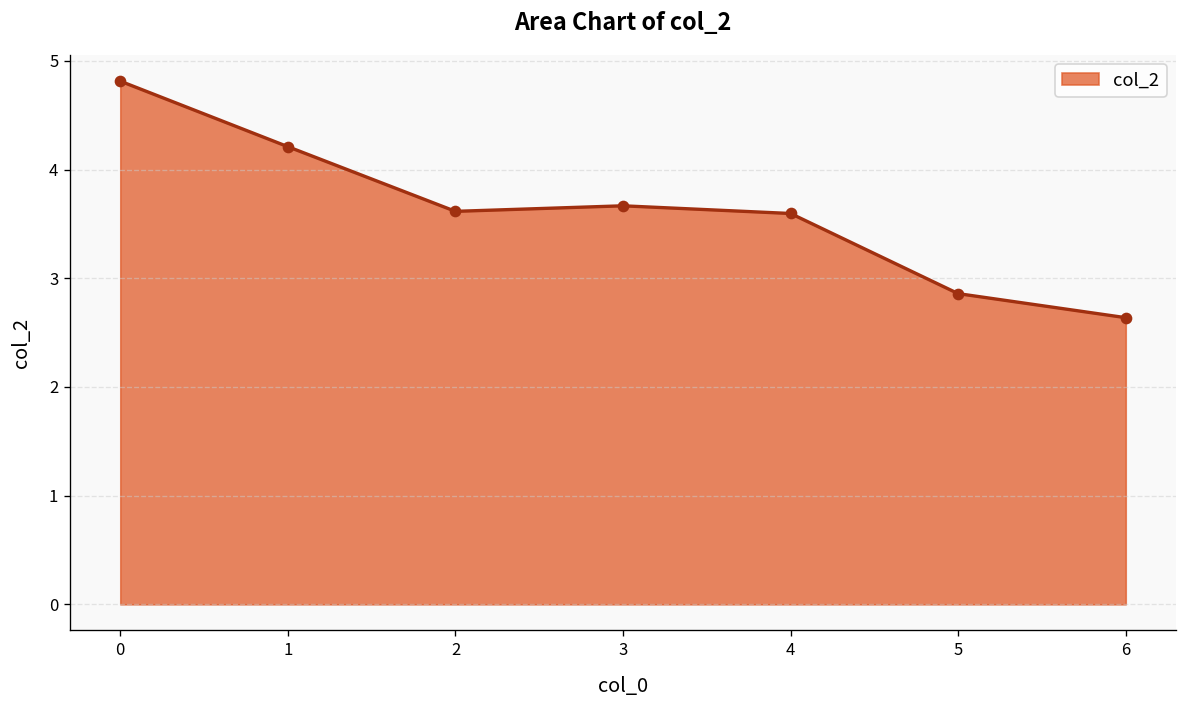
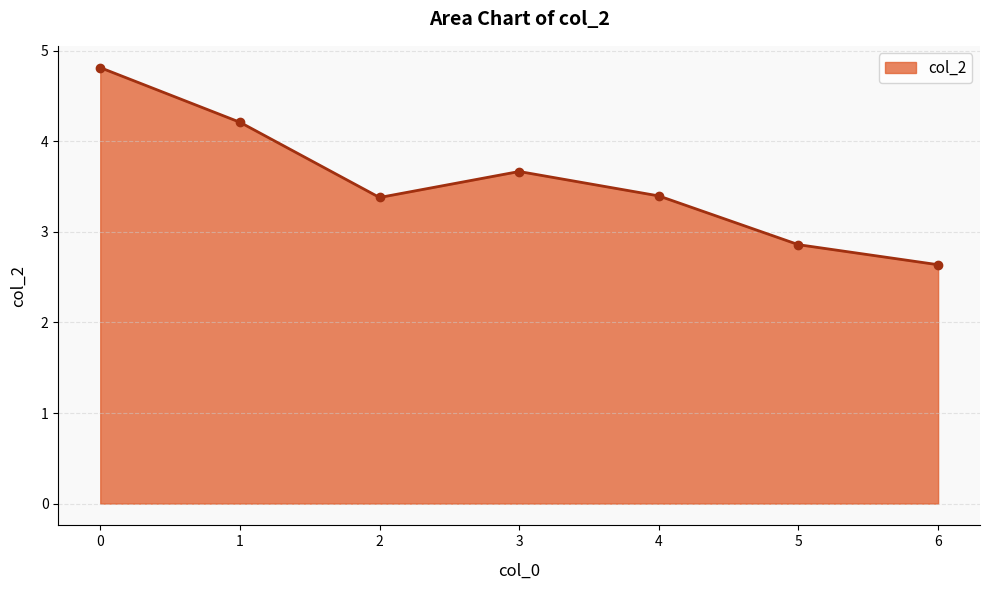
  {
    "0": 4.8,
    "1": 4.2,
-   "2": 3.6,
+   "2": 3.4,
    "3": 3.7,
-   "4": 3.6,
+   "4": 3.4,
    "5": 2.9,
    "6": 2.6
  }
